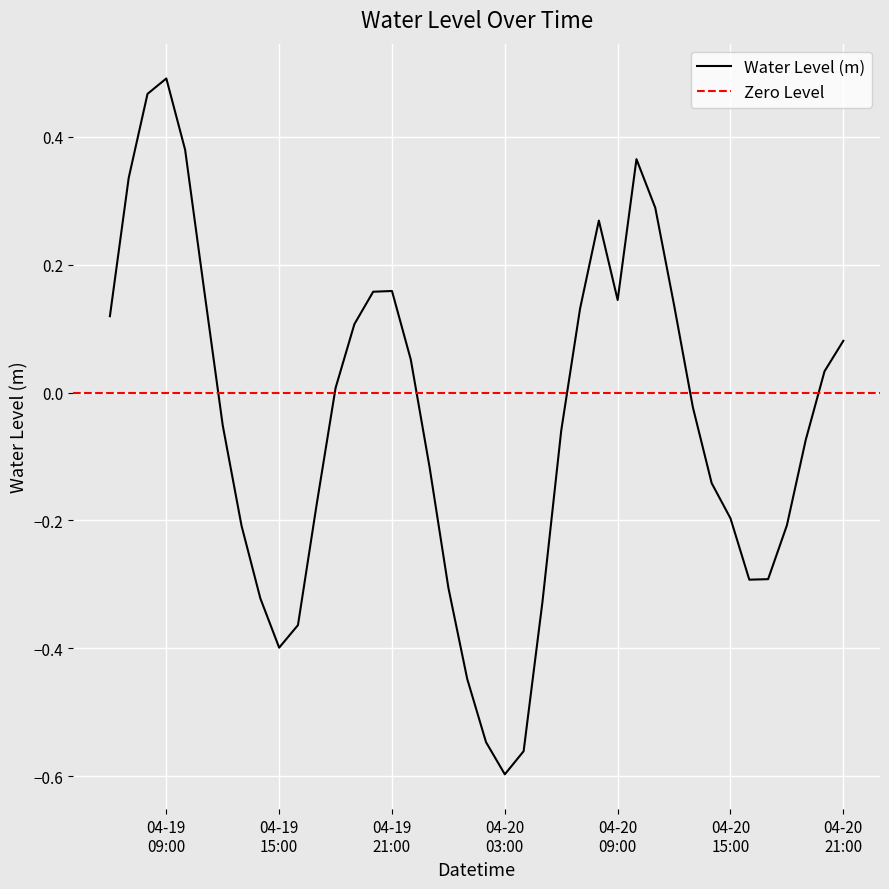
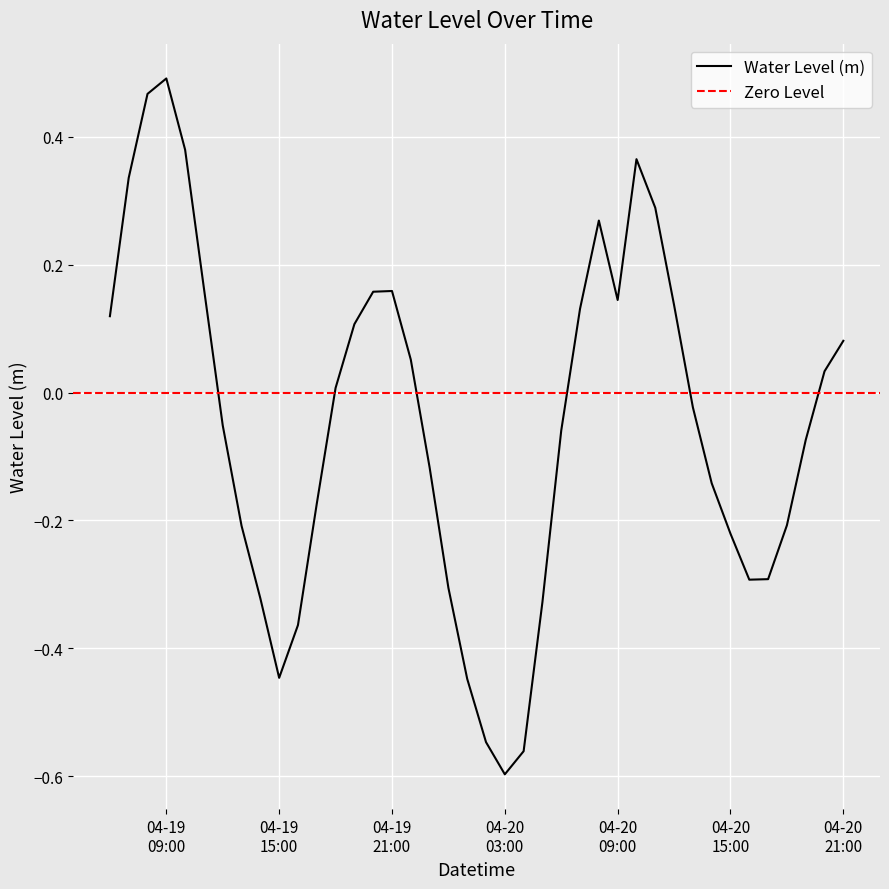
  {
    "04-19 09:00": 0.49,
-   "04-19 15:00": -0.40,
+   "04-19 15:00": -0.45,
    "04-19 21:00": 0.16,
    "04-20 03:00": -0.60,
    "04-20 09:00": 0.14,
-   "04-20 15:00": -0.20,
+   "04-20 15:00": -0.22,
    "04-20 21:00": 0.08
  }
